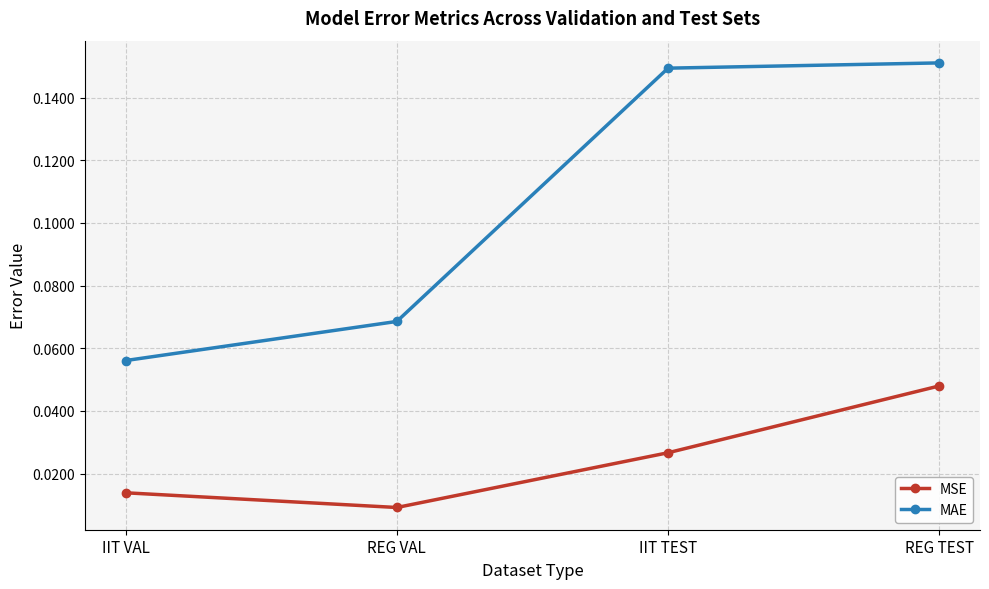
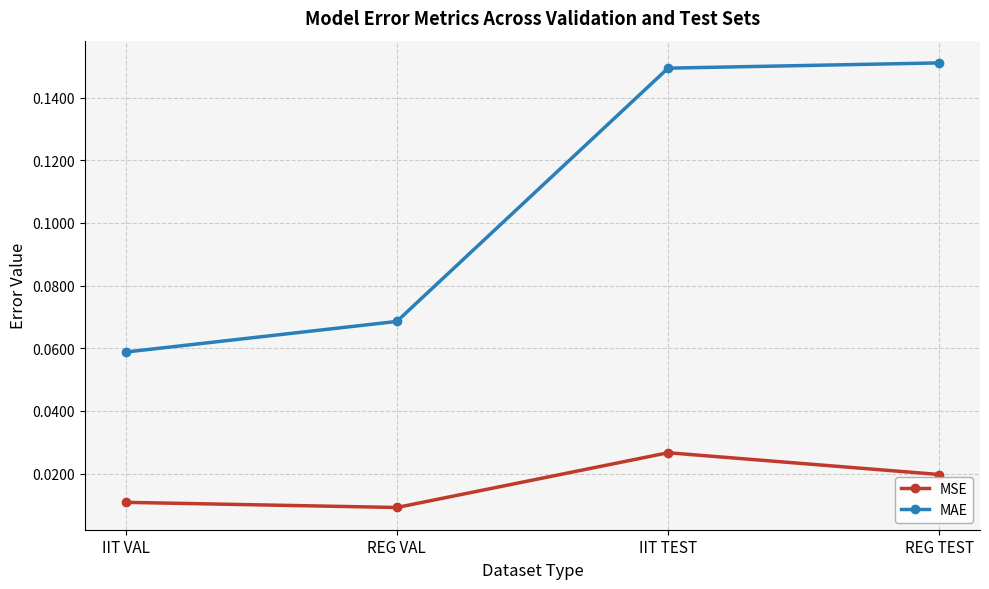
  {
    "MSE": {
-     "IIT VAL": 0.014,
+     "IIT VAL": 0.011,
      "REG VAL": 0.009,
      "IIT TEST": 0.027,
-     "REG TEST": 0.048
+     "REG TEST": 0.020
    },
    "MAE": {
-     "IIT VAL": 0.056,
+     "IIT VAL": 0.059,
      "REG VAL": 0.069,
      "IIT TEST": 0.149,
      "REG TEST": 0.151
    }
  }
